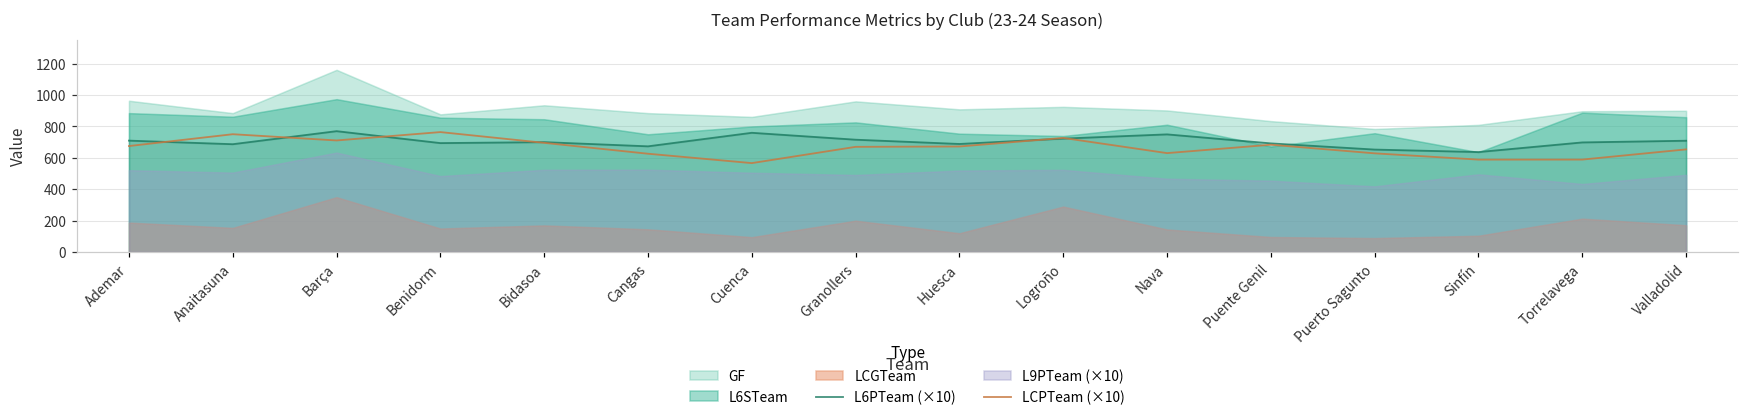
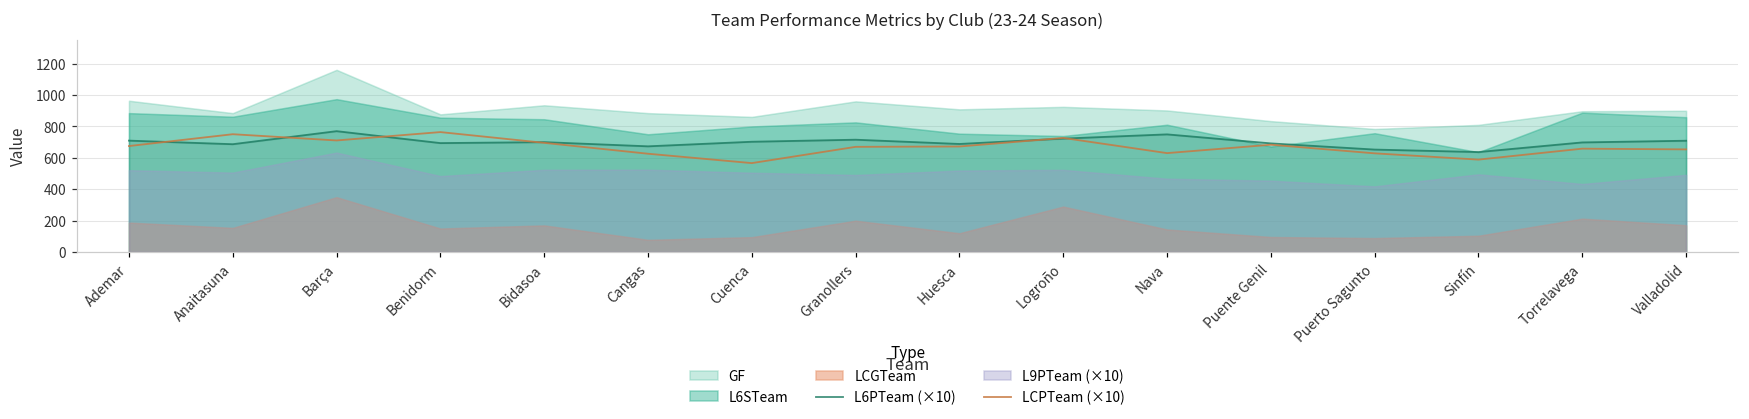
  {
    "L6PTeam (×10)": {
      "Ademar": 710,
      "Anaitasuna": 690,
      "Barça": 770,
      "Benidorm": 690,
      "Cangas": 670,
-     "Cuenca": 760,
+     "Cuenca": 700,
      "Granollers": 720,
      "Nava": 750,
      "Puerto Sagunto": 650,
      "Torrelavega": 700,
      "Valladolid": 710
    },
    "LCPTeam (×10)": {
      "Ademar": 680,
      "Anaitasuna": 750,
      "Barça": 710,
      "Benidorm": 760,
      "Cangas": 630,
      "Cuenca": 570,
      "Granollers": 670,
      "Nava": 630,
      "Puerto Sagunto": 630,
      "Sinfín": 590,
-     "Torrelavega": 590,
+     "Torrelavega": 660,
      "Valladolid": 650
    },
    "L6STeam": {
      "Ademar": 890,
      "Anaitasuna": 860,
      "Barça": 970,
      "Benidorm": 860,
      "Bidasoa": 850,
      "Cangas": 750,
      "Cuenca": 800,
      "Granollers": 830,
      "Huesca": 750,
      "Nava": 810,
      "Puerto Sagunto": 760,
      "Valladolid": 860
    },
    "LCGTeam": {
      "Ademar": 190,
      "Anaitasuna": 150,
      "Barça": 350,
      "Benidorm": 150,
      "Bidasoa": 170,
-     "Cangas": 140,
+     "Cangas": 80,
      "Cuenca": 90,
      "Granollers": 200,
      "Huesca": 120,
      "Logroño": 290,
      "Nava": 140,
      "Puente Genil": 100,
      "Puerto Sagunto": 90,
      "Sinfín": 100,
      "Torrelavega": 210,
      "Valladolid": 170
    }
  }
